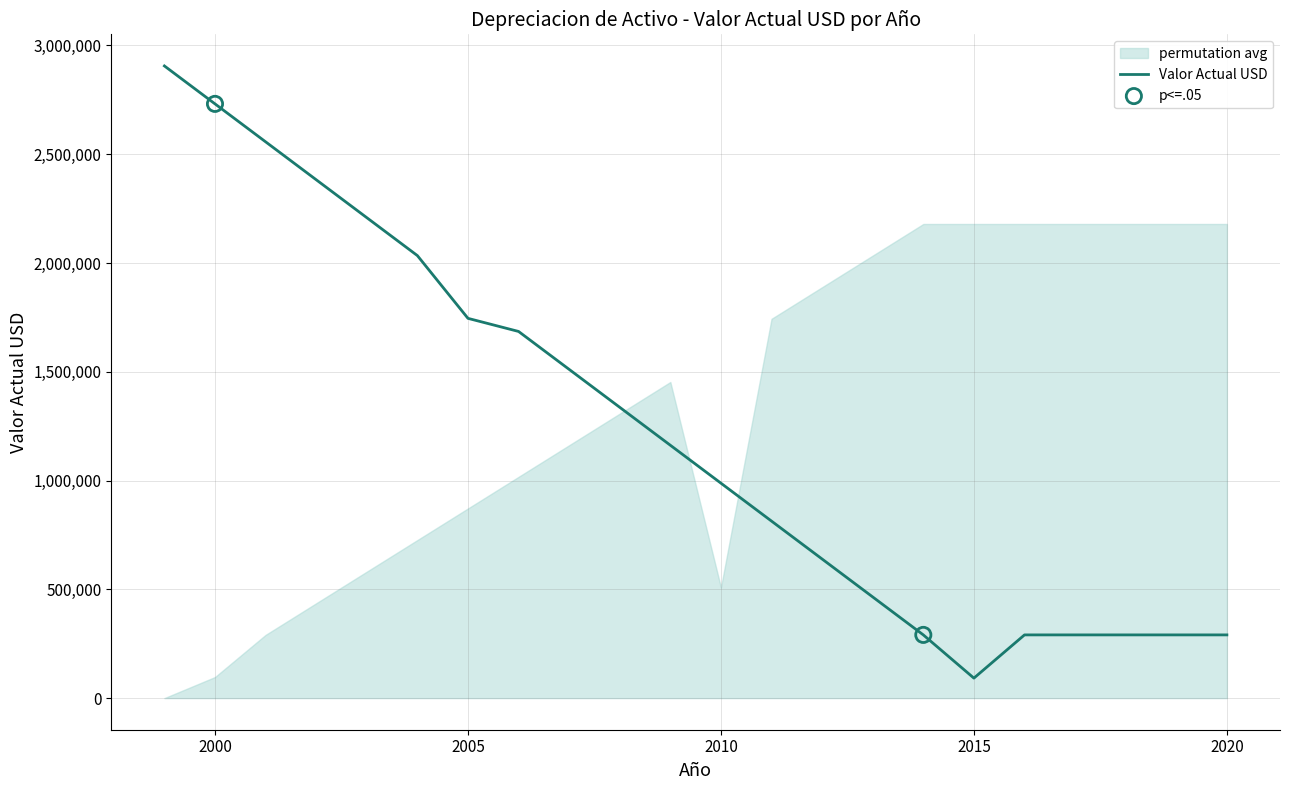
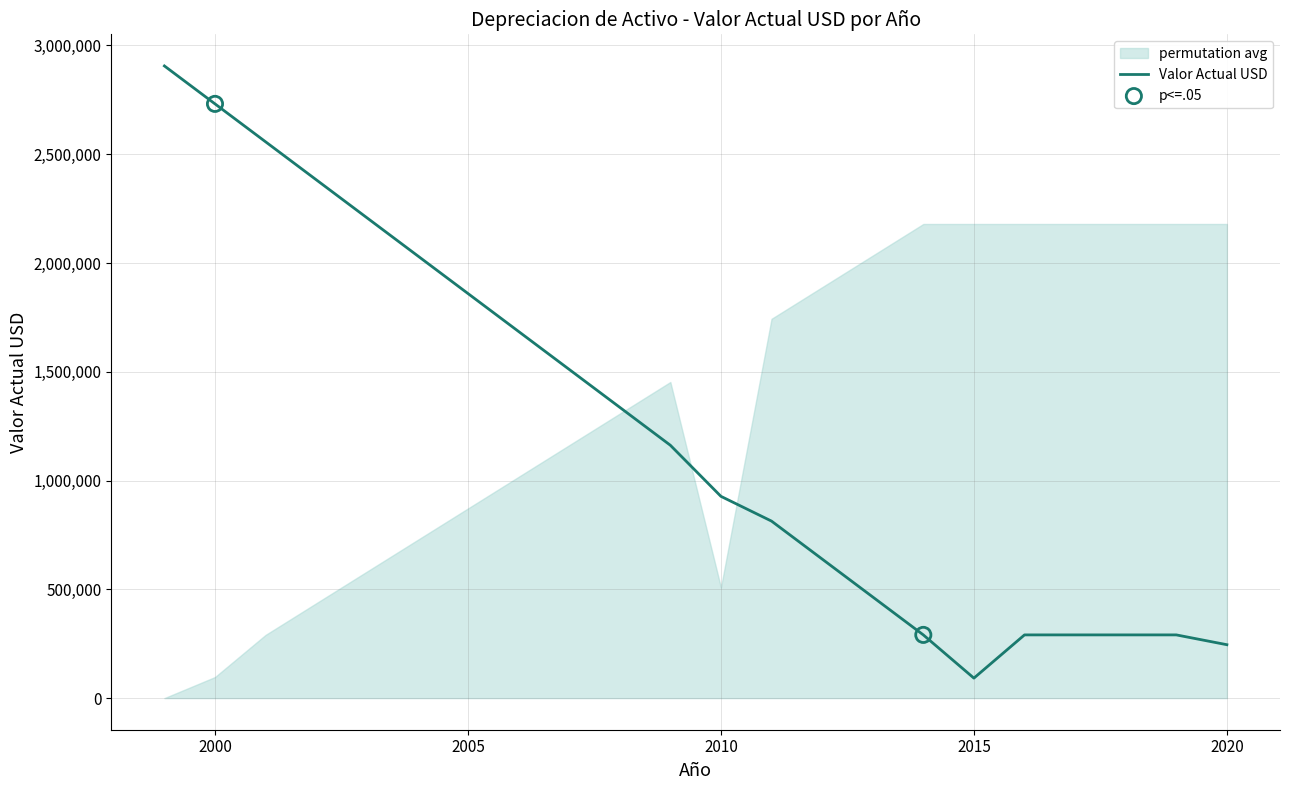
  {
    "permutation avg": {
      "2000": "100,000",
      "2005": "870,000",
      "2010": "510,000",
      "2015": "2,180,000",
      "2020": "2,180,000"
    },
    "Valor Actual USD": {
-     "2005": "1,750,000",
-     "2010": "990,000",
+     "2005": "1,860,000",
+     "2010": "930,000",
      "2015": "90,000",
-     "2020": "290,000"
+     "2020": "250,000"
    }
  }
